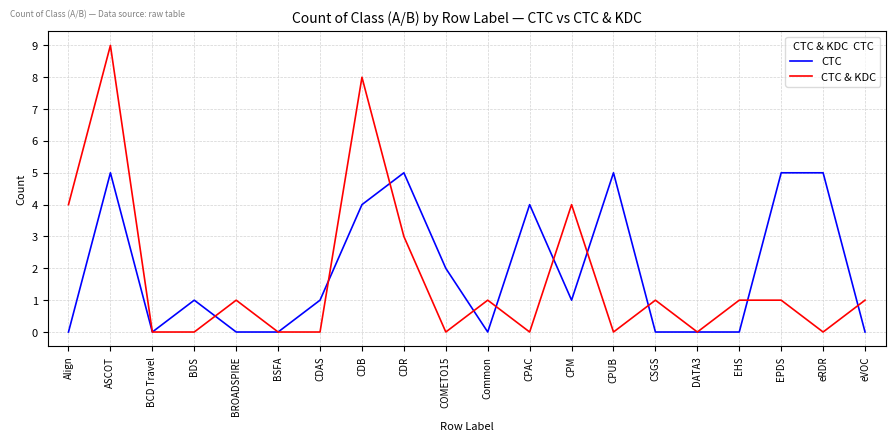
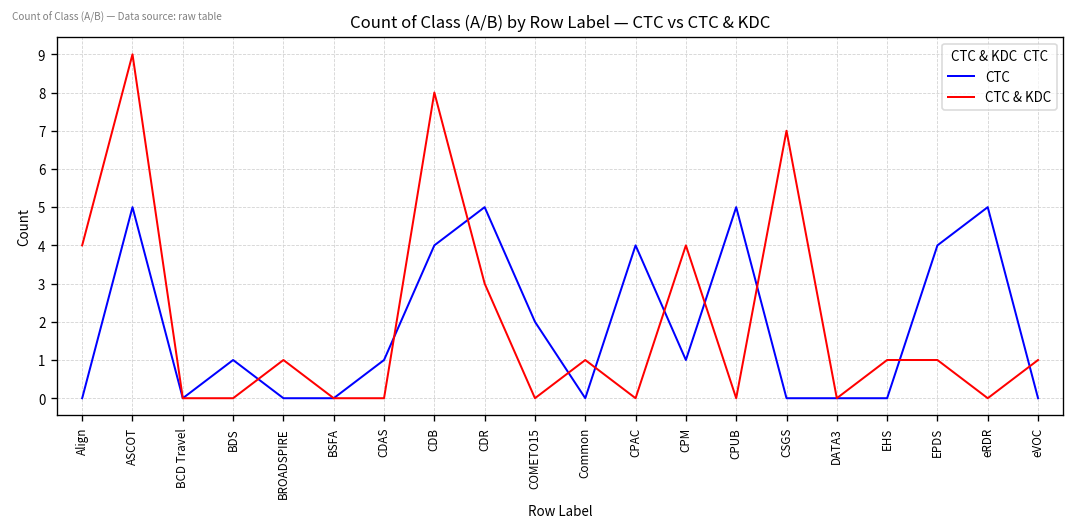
  {
    "CTC": {
      "Align": 0,
      "ASCOT": 5,
      "BDS": 1,
      "BROADSPIRE": 0,
      "CDAS": 1,
      "CDB": 4,
      "CDR": 5,
      "COMETO15": 2,
      "Common": 0,
      "CPAC": 4,
      "CPM": 1,
      "CPUB": 5,
      "CSGS": 0,
      "EHS": 0,
-     "EPDS": 5,
+     "EPDS": 4,
      "eRDR": 5,
      "eVOC": 0
    },
    "CTC & KDC": {
      "Align": 4,
      "ASCOT": 9,
      "BDS": 0,
      "BROADSPIRE": 1,
      "CDAS": 0,
      "CDB": 8,
      "CDR": 3,
      "COMETO15": 0,
      "Common": 1,
      "CPAC": 0,
      "CPM": 4,
      "CPUB": 0,
-     "CSGS": 1,
+     "CSGS": 7,
      "EHS": 1,
      "EPDS": 1,
      "eRDR": 0,
      "eVOC": 1
    }
  }
